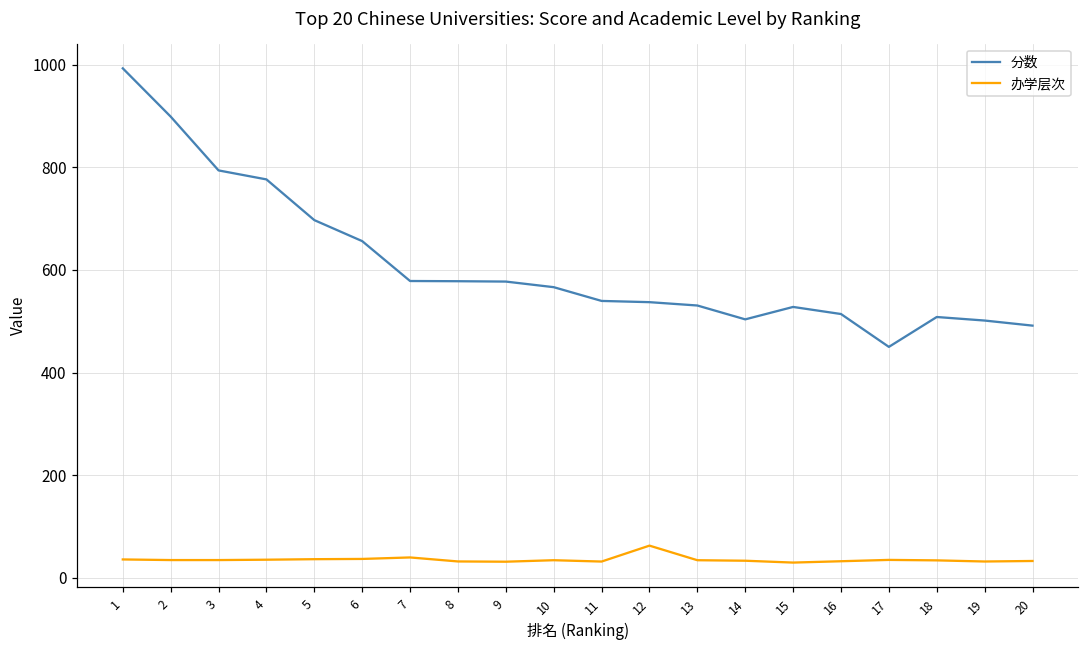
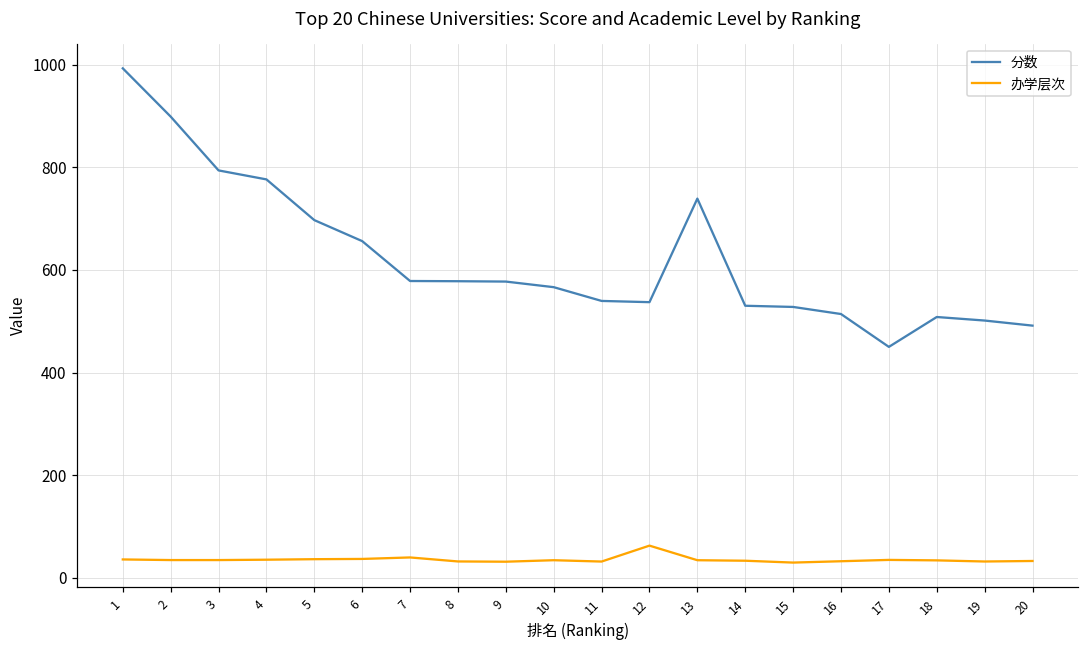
  {
    "分数": {
      "1": 990,
      "2": 900,
      "3": 790,
      "4": 780,
      "5": 700,
      "6": 660,
      "7": 580,
      "8": 580,
      "9": 580,
      "10": 570,
      "11": 540,
      "12": 540,
-     "13": 530,
-     "14": 500,
+     "13": 740,
+     "14": 530,
      "15": 530,
      "16": 510,
      "17": 450,
      "18": 510,
      "19": 500,
      "20": 490
    },
    "办学层次": {
      "1": 40,
      "2": 30,
      "3": 30,
      "4": 40,
      "5": 40,
      "6": 40,
      "7": 40,
      "8": 30,
      "9": 30,
      "10": 30,
      "11": 30,
      "12": 60,
      "13": 30,
      "14": 30,
      "15": 30,
      "16": 30,
      "17": 40,
      "18": 30,
      "19": 30,
      "20": 30
    }
  }
